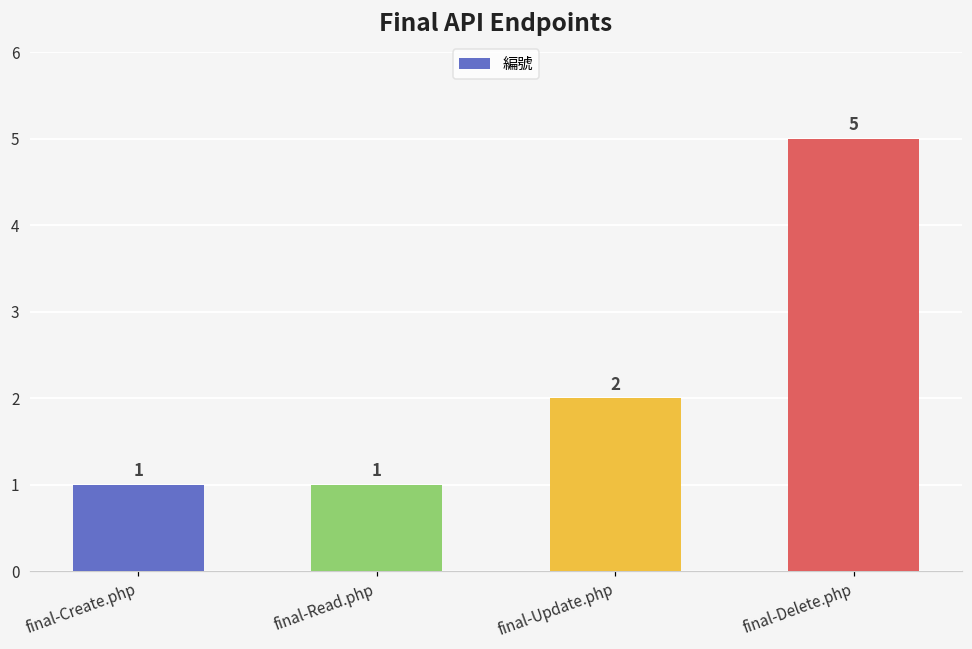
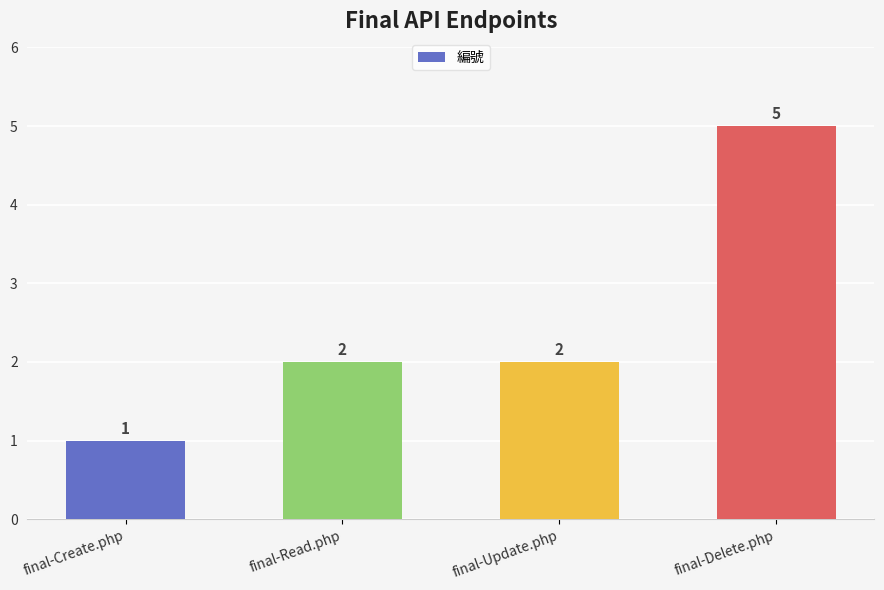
  {
    "final-Create.php": 1,
-   "final-Read.php": 1,
+   "final-Read.php": 2,
    "final-Update.php": 2,
    "final-Delete.php": 5
  }
